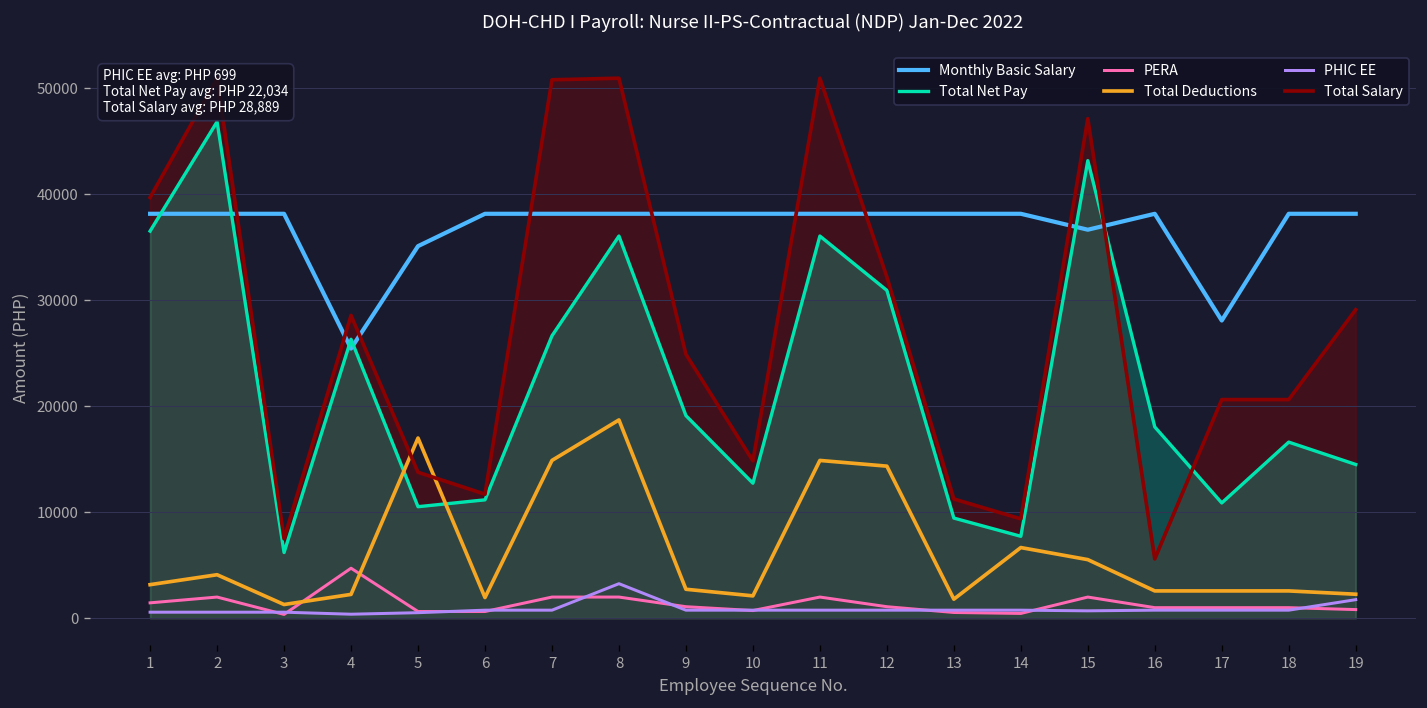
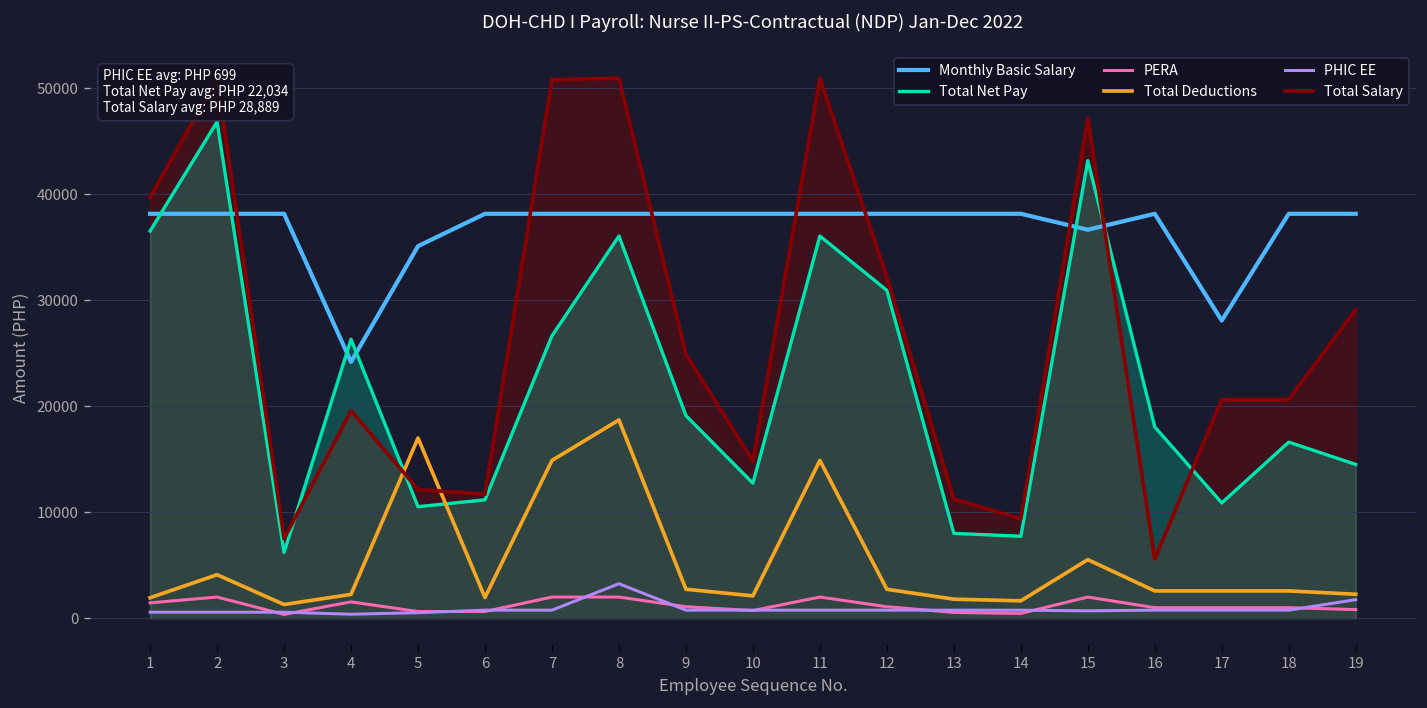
  {
    "Monthly Basic Salary": {
      "1": 38000,
      "2": 38000,
      "3": 38000,
-     "4": 25000,
+     "4": 24000,
      "5": 35000,
      "6": 38000,
      "7": 38000,
      "8": 38000,
      "9": 38000,
      "10": 38000,
      "11": 38000,
      "12": 38000,
      "13": 38000,
      "14": 38000,
      "15": 37000,
      "16": 38000,
      "17": 28000,
      "18": 38000,
      "19": 38000
    },
    "Total Net Pay": {
      "1": 37000,
      "2": 47000,
      "3": 6000,
      "4": 26000,
      "5": 11000,
      "6": 11000,
      "7": 27000,
      "8": 36000,
      "9": 19000,
      "10": 13000,
      "11": 36000,
      "12": 31000,
-     "13": 9000,
+     "13": 8000,
      "14": 8000,
      "15": 43000,
      "16": 18000,
      "17": 11000,
      "18": 17000,
      "19": 15000
    },
    "PERA": {
      "1": 1000,
      "2": 2000,
-     "4": 5000,
+     "4": 2000,
      "7": 2000,
      "8": 2000,
      "9": 1000,
      "11": 2000,
      "12": 1000,
      "14": 0,
      "15": 2000,
      "19": 1000
    },
    "Total Deductions": {
-     "1": 3000,
+     "1": 2000,
      "2": 4000,
      "3": 1000,
      "4": 2000,
      "5": 17000,
      "6": 2000,
      "7": 15000,
      "8": 19000,
      "9": 3000,
      "10": 2000,
      "11": 15000,
-     "12": 14000,
+     "12": 3000,
      "13": 2000,
-     "14": 7000,
+     "14": 2000,
      "15": 6000,
      "16": 3000,
      "17": 3000,
      "18": 3000,
      "19": 2000
    },
    "PHIC EE": {
      "1": 1000,
      "2": 1000,
      "4": 0,
      "7": 1000,
      "8": 3000,
      "9": 1000,
      "11": 1000,
      "12": 1000,
      "14": 1000,
      "15": 1000,
      "19": 2000
    },
    "Total Salary": {
      "1": 40000,
      "3": 8000,
-     "4": 29000,
-     "5": 14000,
+     "4": 20000,
+     "5": 12000,
      "6": 12000,
      "7": 51000,
      "8": 51000,
      "9": 25000,
      "10": 15000,
      "11": 51000,
      "12": 32000,
      "13": 11000,
      "14": 9000,
      "15": 47000,
      "16": 6000,
      "17": 21000,
      "18": 21000,
      "19": 29000
    }
  }
